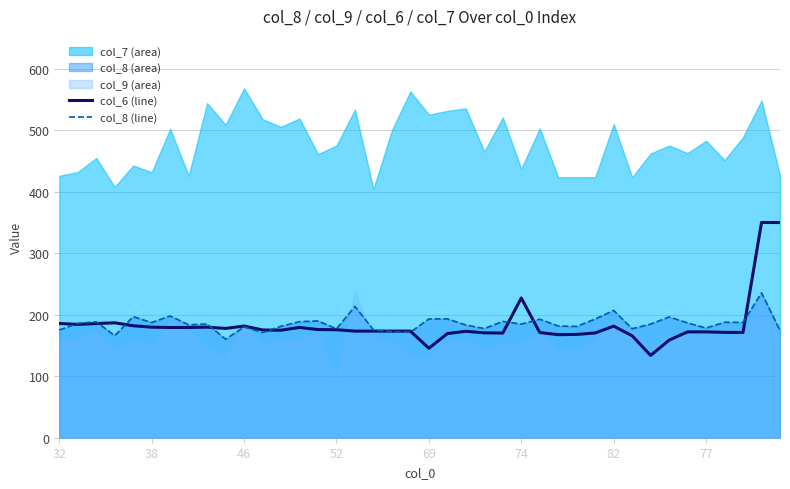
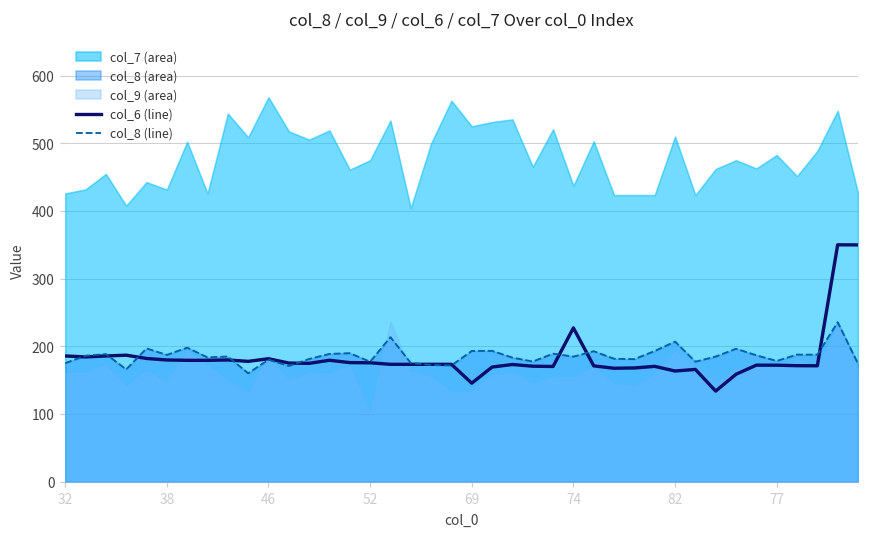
  {
    "col_6 (line)": {
      "69": 150,
      "74": 230,
-     "82": 180,
+     "82": 160,
      "77": 170
    },
    "col_9 (area)": {
      "52": 100,
      "69": 130,
      "74": 150,
      "82": 190,
      "77": 170
    }
  }
